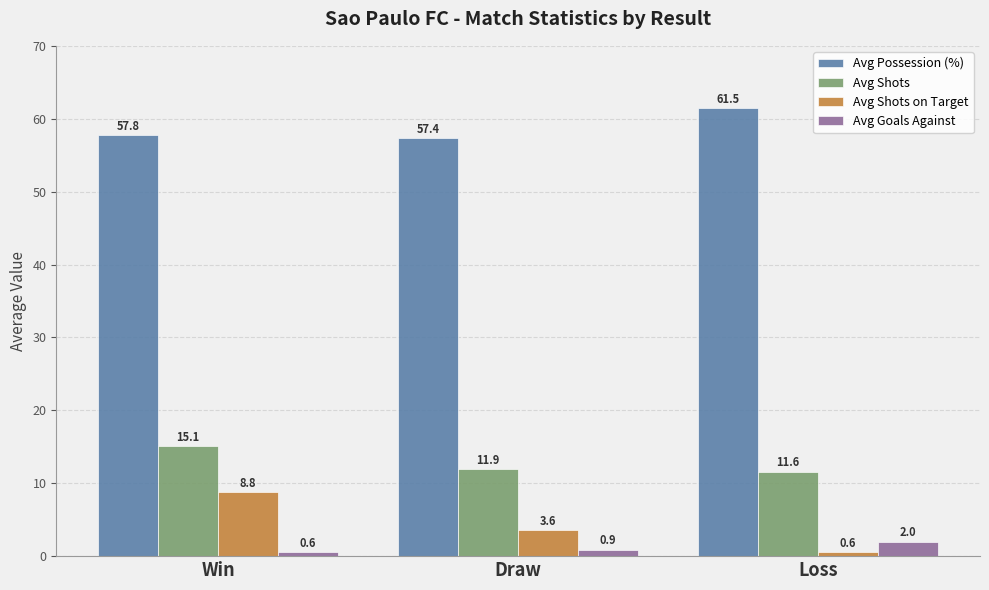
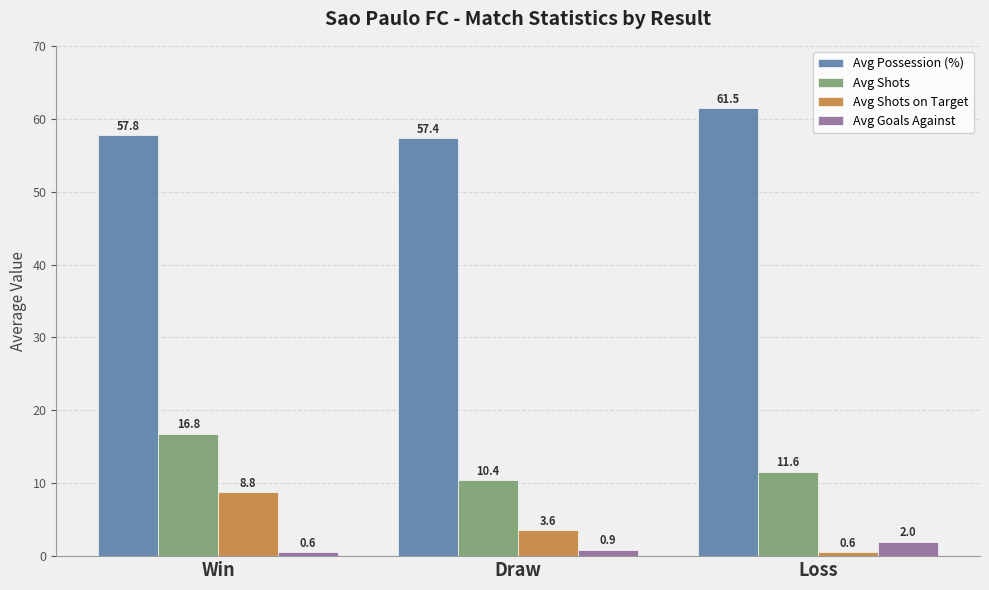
  {
    "Avg Shots": {
-     "Win": 15.1,
-     "Draw": 11.9,
+     "Win": 16.8,
+     "Draw": 10.4,
      "Loss": 11.6
    },
    "Avg Shots on Target": {
      "Win": 8.8,
      "Draw": 3.6,
      "Loss": 0.6
    }
  }
